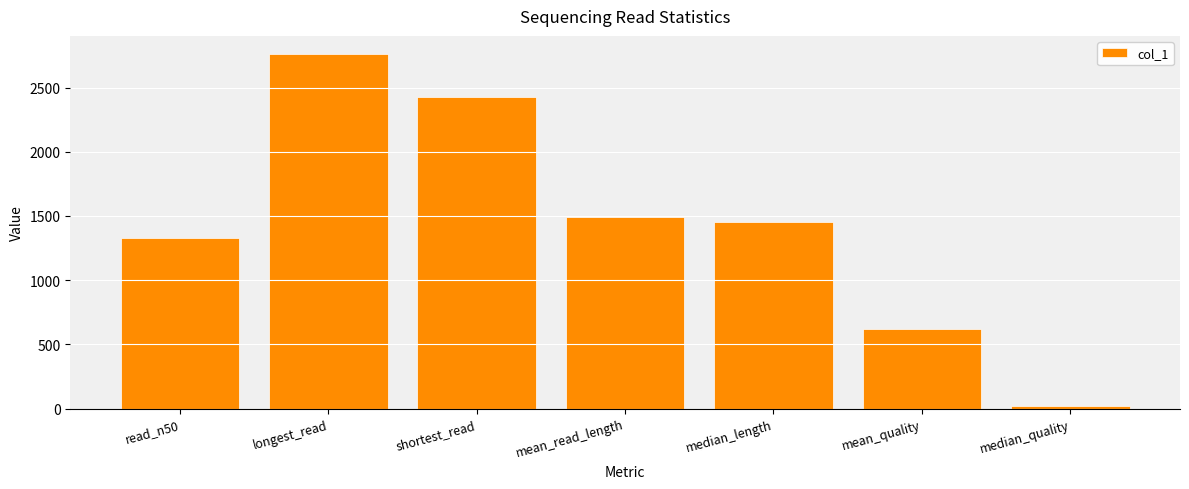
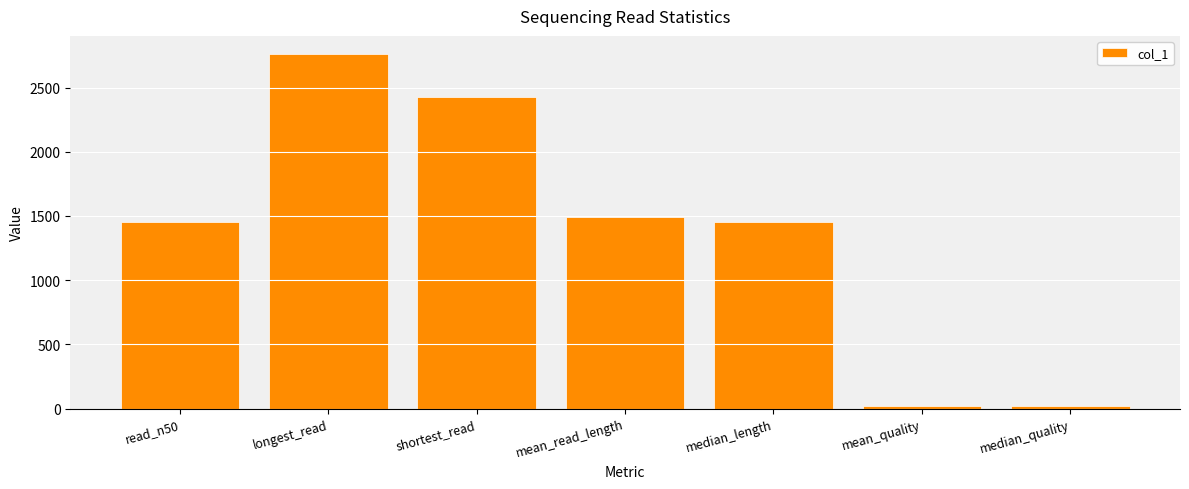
  {
-   "read_n50": 1330,
+   "read_n50": 1460,
    "longest_read": 2760,
    "shortest_read": 2430,
    "mean_read_length": 1490,
    "median_length": 1460,
-   "mean_quality": 620,
+   "mean_quality": 20,
    "median_quality": 20
  }
